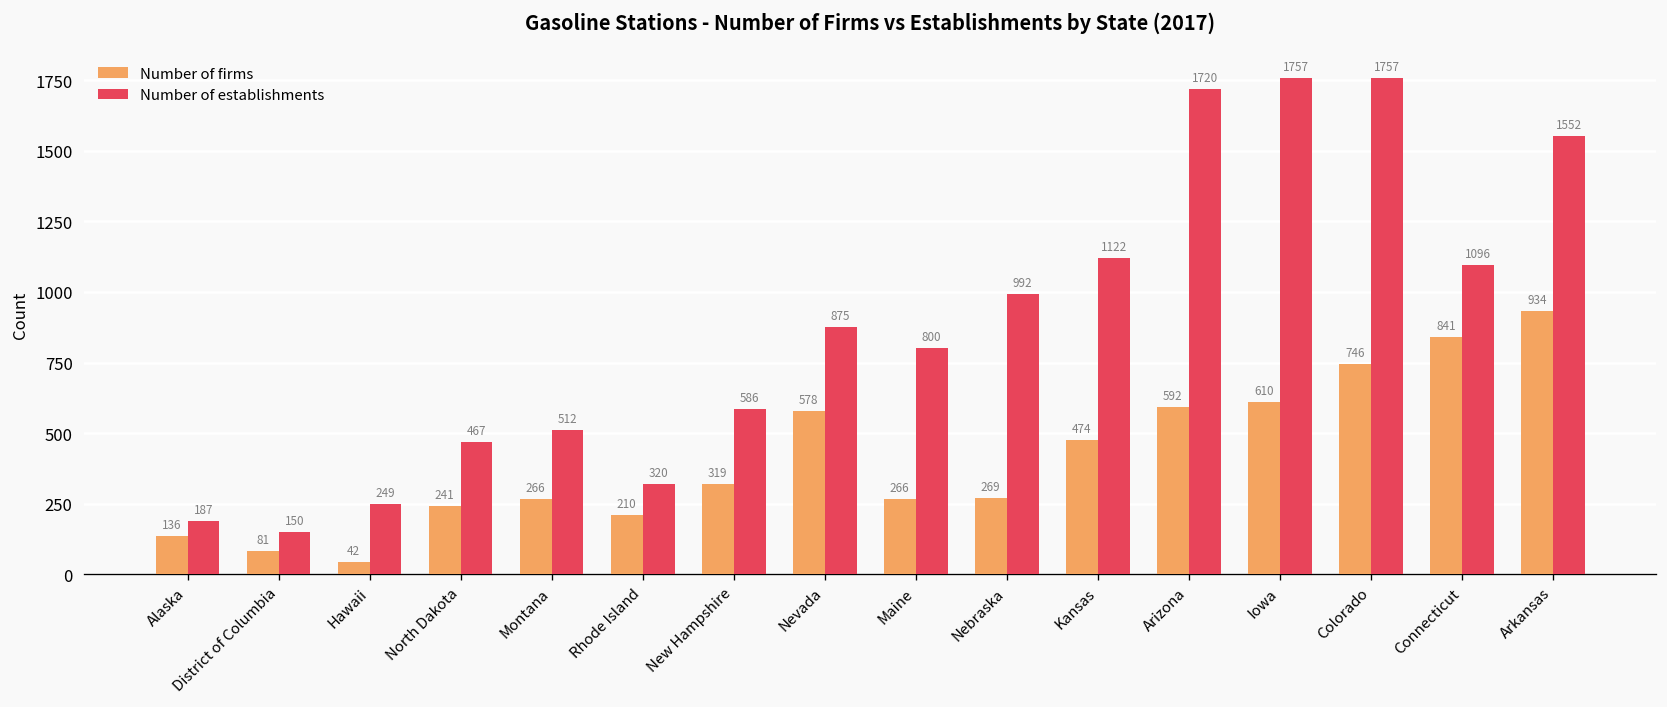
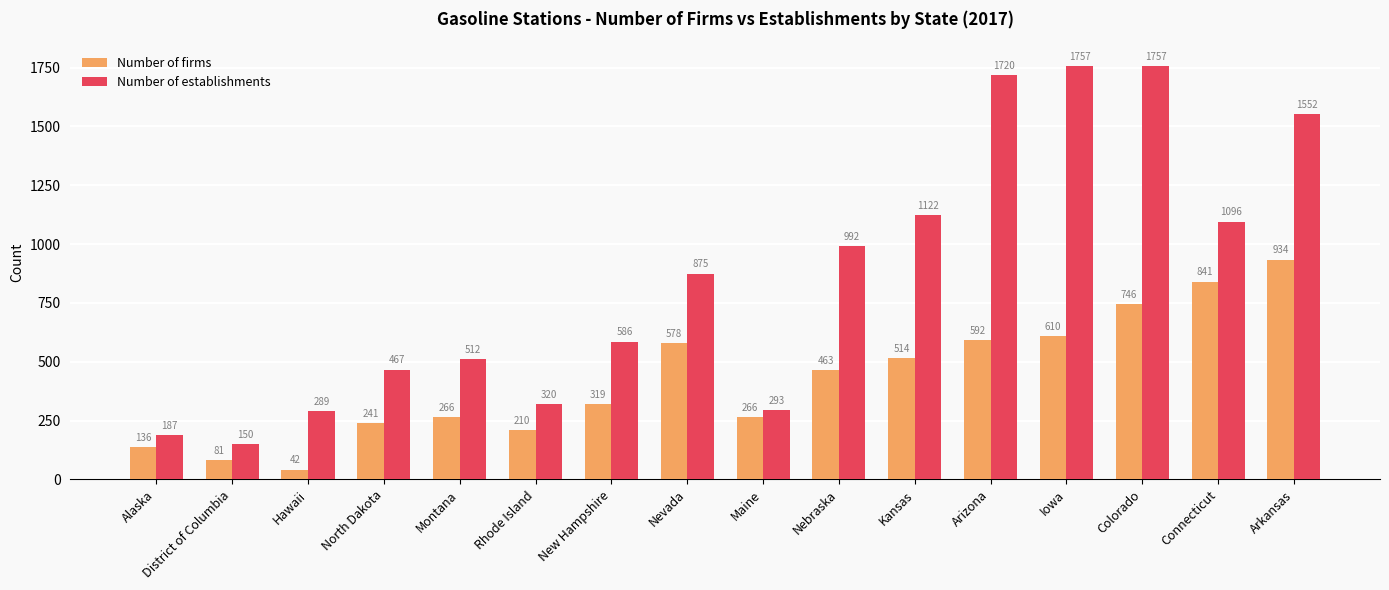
  {
    "Number of firms": {
      "Alaska": 136,
      "District of Columbia": 81,
      "Hawaii": 42,
      "North Dakota": 241,
      "Montana": 266,
      "Rhode Island": 210,
      "New Hampshire": 319,
      "Nevada": 578,
      "Maine": 266,
-     "Nebraska": 269,
-     "Kansas": 474,
+     "Nebraska": 463,
+     "Kansas": 514,
      "Arizona": 592,
      "Iowa": 610,
      "Colorado": 746,
      "Connecticut": 841,
      "Arkansas": 934
    },
    "Number of establishments": {
      "Alaska": 187,
      "District of Columbia": 150,
-     "Hawaii": 249,
+     "Hawaii": 289,
      "North Dakota": 467,
      "Montana": 512,
      "Rhode Island": 320,
      "New Hampshire": 586,
      "Nevada": 875,
-     "Maine": 800,
+     "Maine": 293,
      "Nebraska": 992,
      "Kansas": 1122,
      "Arizona": 1720,
      "Iowa": 1757,
      "Colorado": 1757,
      "Connecticut": 1096,
      "Arkansas": 1552
    }
  }
